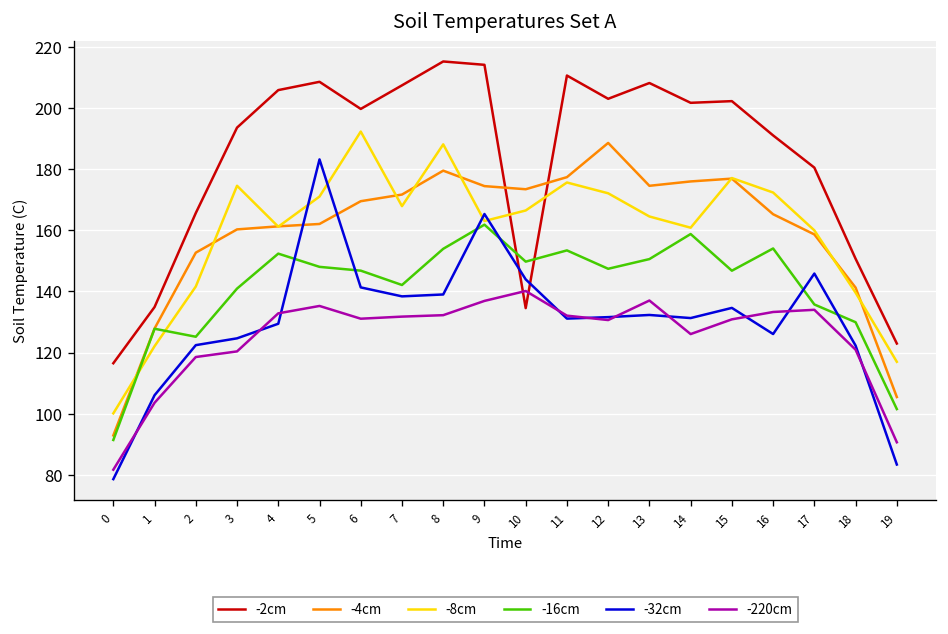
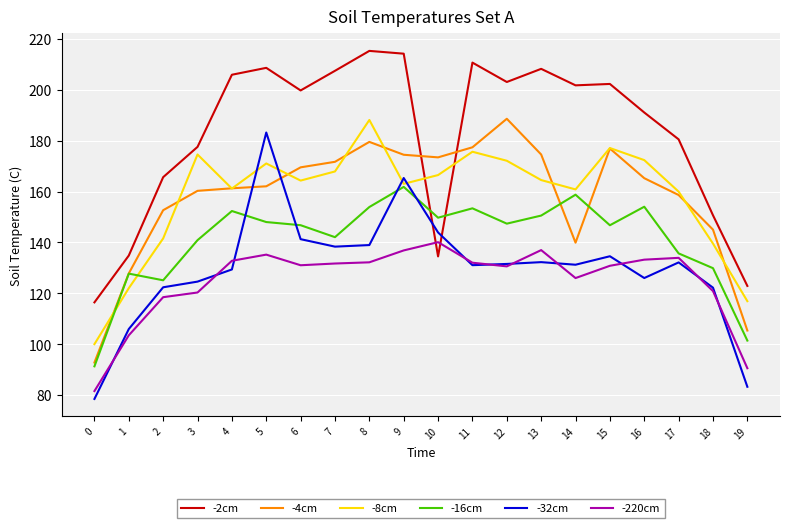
  {
    "-2cm": {
      "0": 116,
      "1": 135,
      "2": 166,
-     "3": 194,
+     "3": 178,
      "4": 206,
      "5": 209,
      "6": 200,
      "7": 207,
      "8": 215,
      "9": 214,
      "10": 135,
      "11": 211,
      "12": 203,
      "13": 208,
      "14": 202,
      "15": 202,
      "16": 191,
      "17": 180,
      "18": 151,
      "19": 123
    },
    "-4cm": {
      "0": 93,
      "2": 153,
      "3": 160,
      "5": 162,
      "6": 170,
      "7": 172,
      "8": 179,
      "9": 174,
      "10": 173,
      "11": 177,
      "12": 189,
      "13": 175,
-     "14": 176,
+     "14": 140,
      "16": 165,
      "17": 159,
-     "18": 141,
+     "18": 145,
      "19": 105
    },
    "-8cm": {
      "0": 100,
      "1": 122,
      "2": 142,
      "3": 175,
      "5": 171,
-     "6": 192,
+     "6": 164,
      "7": 168,
      "8": 188,
      "9": 163,
      "10": 166,
      "11": 176,
      "12": 172,
      "13": 165,
      "14": 161,
      "16": 172,
      "17": 160,
      "18": 140,
      "19": 117
    },
    "-16cm": {
      "0": 91,
      "2": 125,
      "3": 141,
      "4": 152,
      "5": 148,
      "6": 147,
      "7": 142,
      "8": 154,
      "9": 162,
      "10": 150,
      "11": 153,
      "12": 147,
      "13": 151,
      "14": 159,
      "15": 147,
      "16": 154,
      "17": 136,
      "18": 130,
      "19": 101
    },
    "-32cm": {
      "0": 79,
      "1": 106,
      "2": 122,
      "3": 125,
      "4": 129,
      "5": 183,
      "6": 141,
      "7": 138,
      "8": 139,
      "9": 165,
      "10": 144,
      "13": 132,
      "14": 131,
      "15": 135,
      "16": 126,
-     "17": 146,
+     "17": 132,
      "18": 122,
      "19": 83
    },
    "-220cm": {
      "0": 82,
      "1": 104,
      "2": 119,
      "3": 120,
      "4": 133,
      "5": 135,
      "6": 131,
      "7": 132,
      "8": 132,
      "9": 137,
      "10": 140,
      "13": 137,
      "14": 126,
      "15": 131,
      "16": 133,
      "17": 134,
      "18": 121,
      "19": 91
    }
  }
